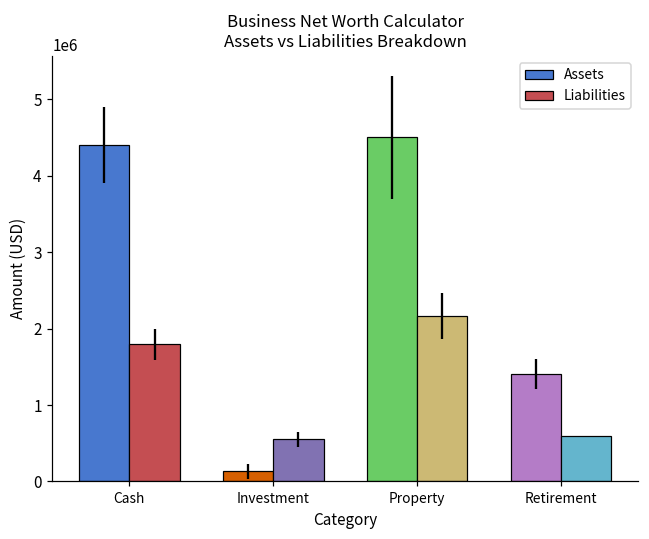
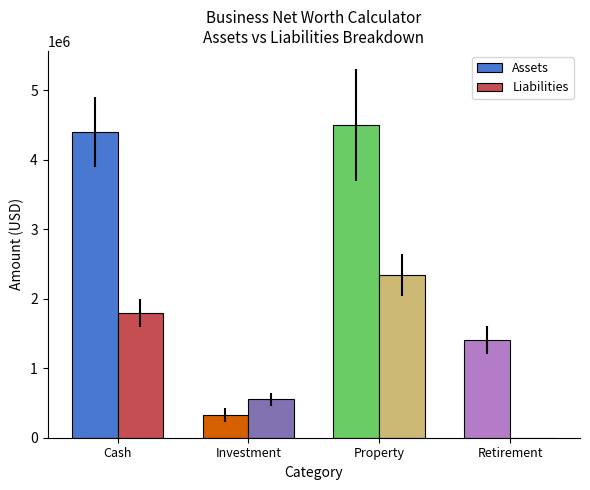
  {
    "Assets": {
      "Cash": 4400000,
-     "Investment": 100000,
+     "Investment": 300000,
      "Property": 4500000,
      "Retirement": 1400000
    },
    "Liabilities": {
      "Cash": 1800000,
      "Investment": 600000,
-     "Property": 2200000,
-     "Retirement": 600000
+     "Property": 2300000,
+     "Retirement": 0
    }
  }
